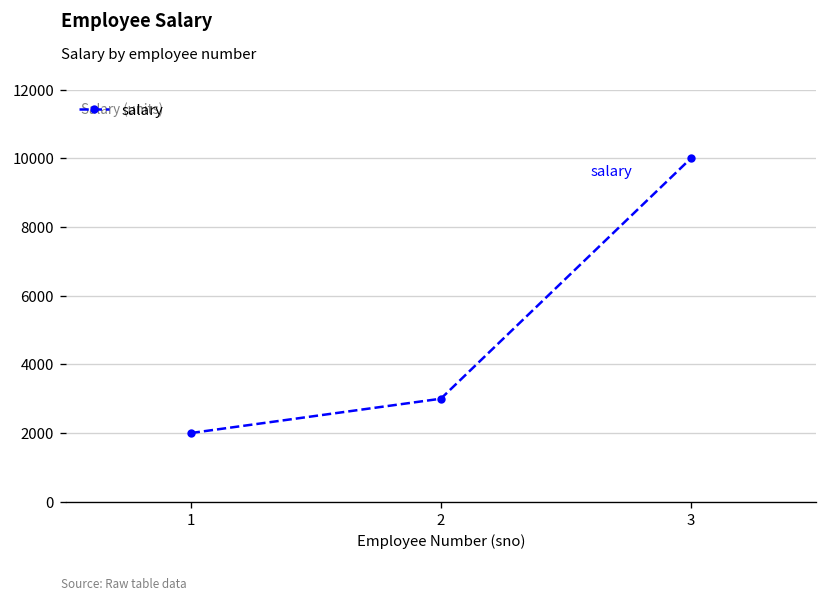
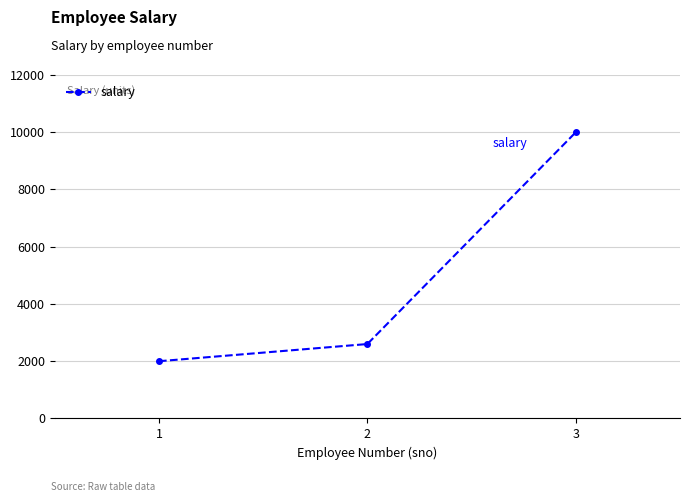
  {
    "1": 2000,
-   "2": 3000,
+   "2": 2600,
    "3": 10000
  }
